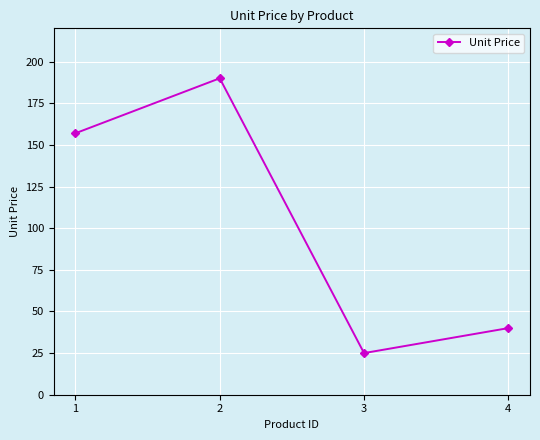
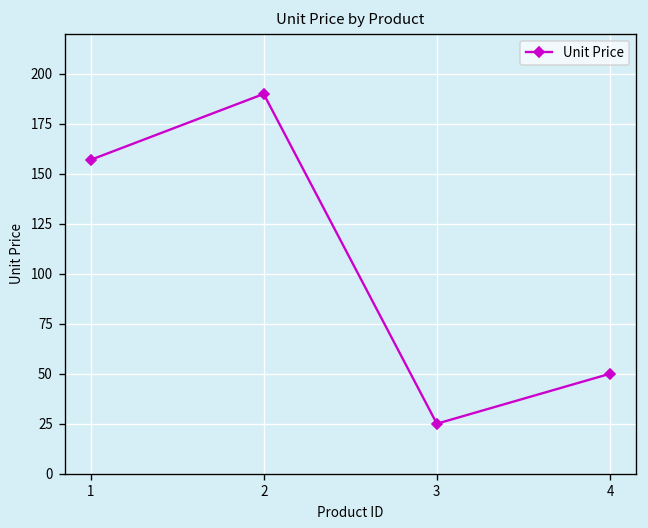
  {
    "1": 157,
    "2": 190,
    "3": 25,
-   "4": 40
+   "4": 50
  }
